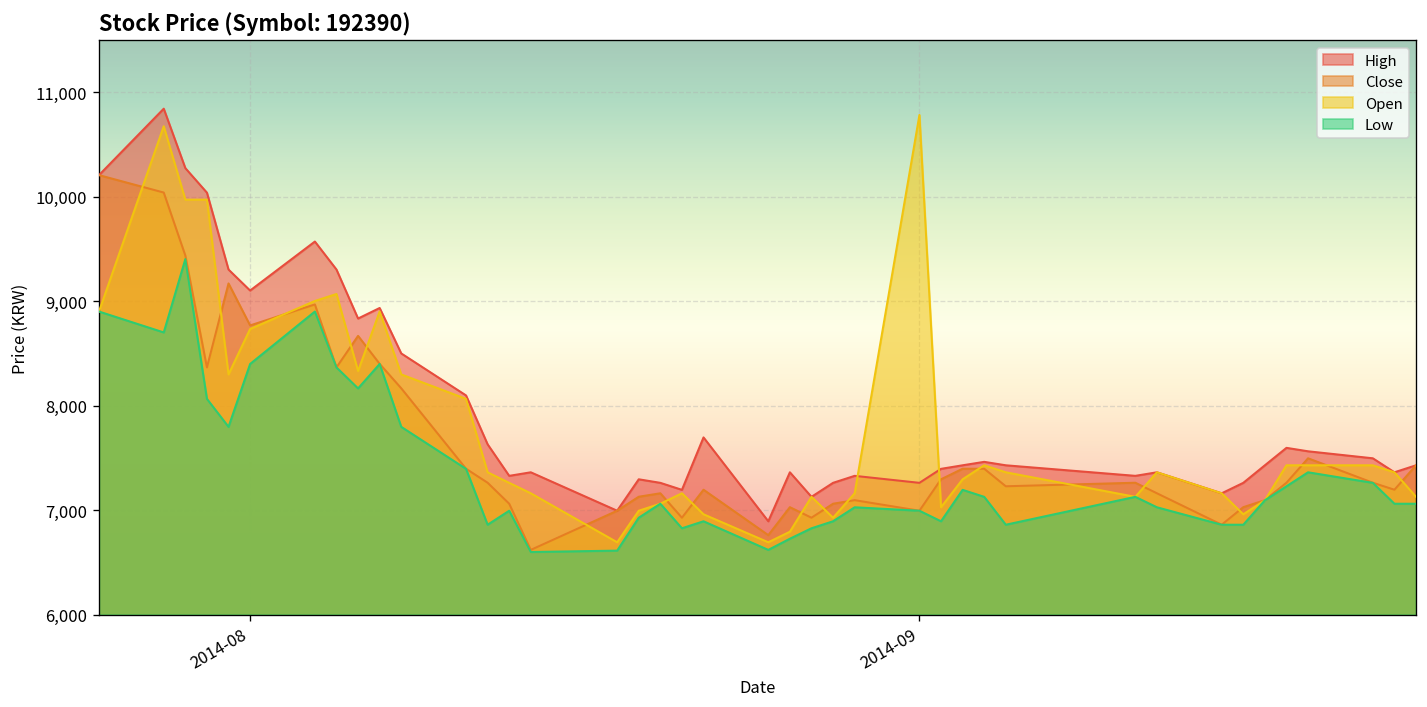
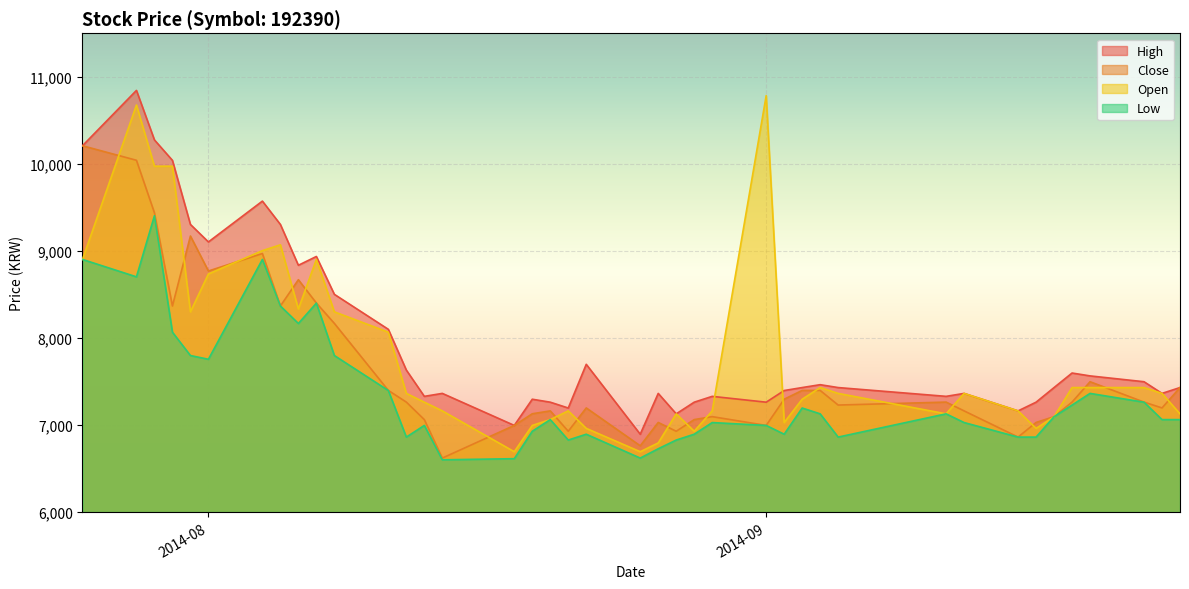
  {
    "Open": {
      "2014-08": "8,700",
      "2014-09": "10,800"
    },
    "Low": {
-     "2014-08": "8,400"
+     "2014-08": "7,800"
    }
  }
